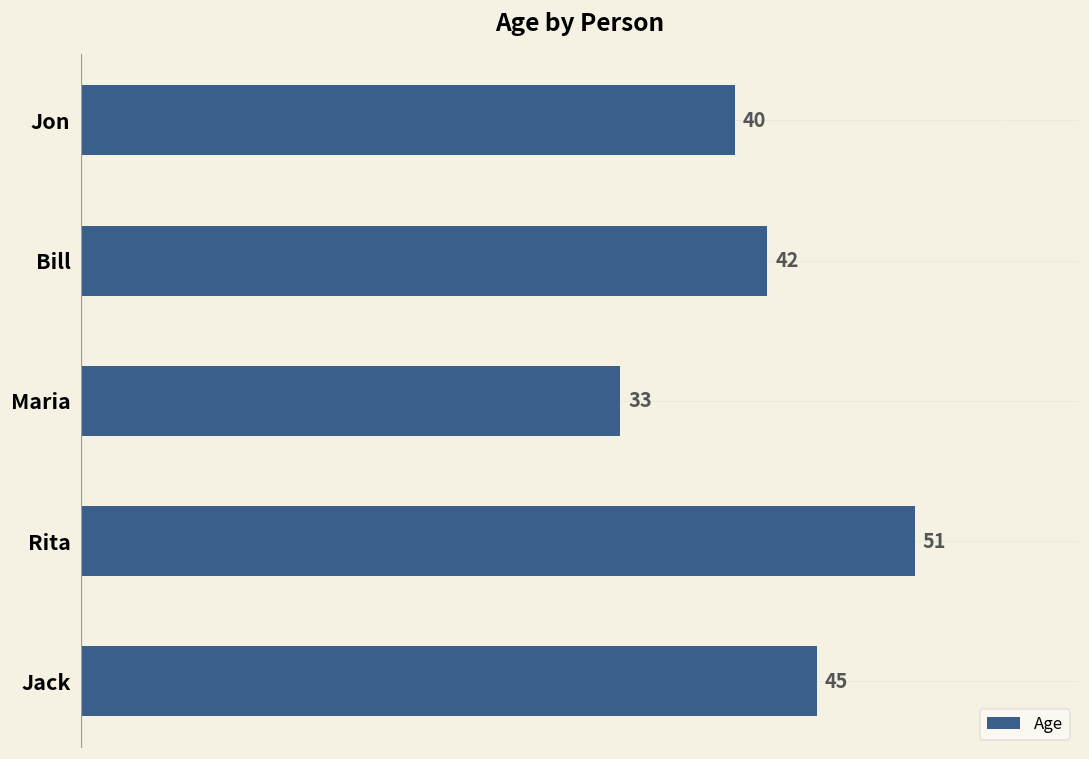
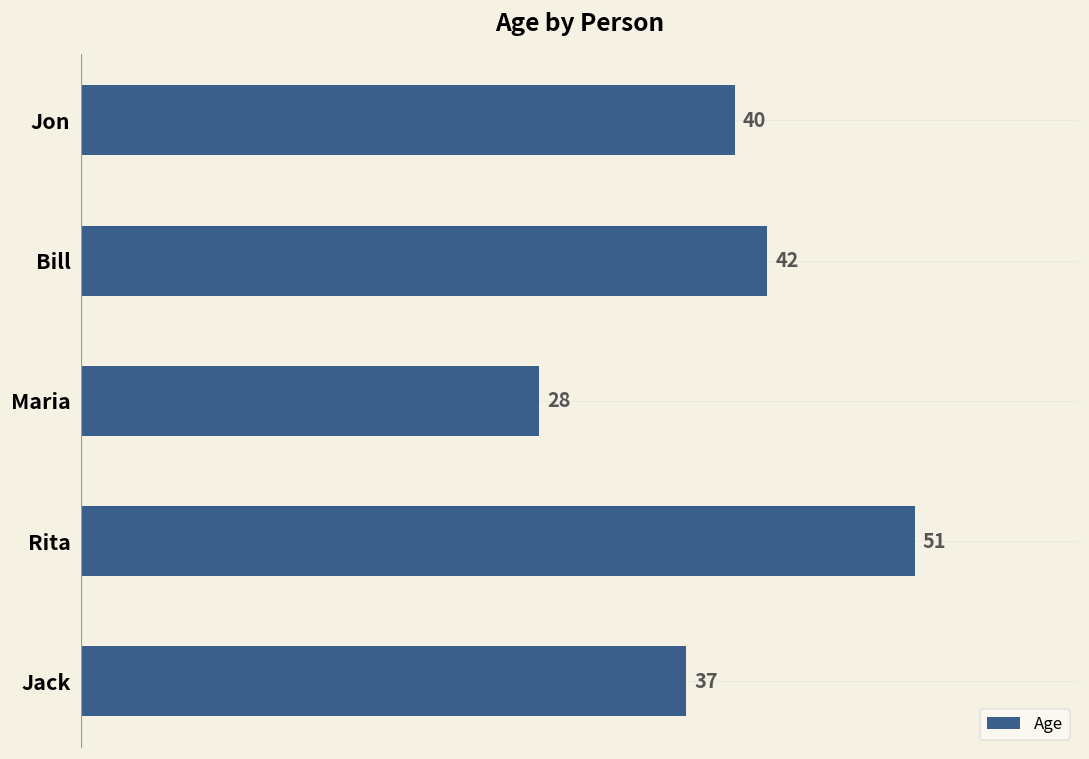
  {
    "Jon": 40,
    "Bill": 42,
-   "Maria": 33,
+   "Maria": 28,
    "Rita": 51,
-   "Jack": 45
+   "Jack": 37
  }
